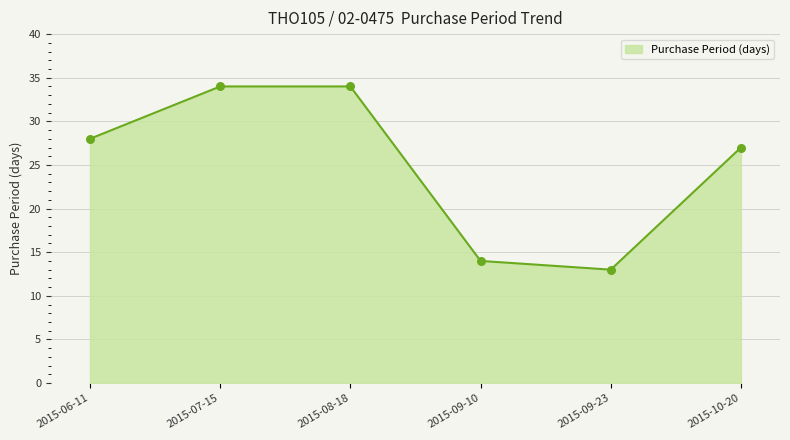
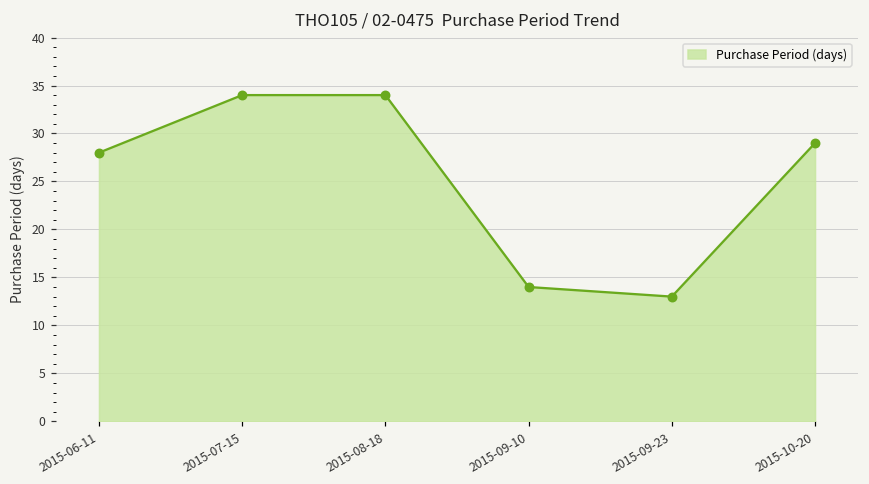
  {
    "2015-06-11": 28,
    "2015-07-15": 34,
    "2015-08-18": 34,
    "2015-09-10": 14,
    "2015-09-23": 13,
-   "2015-10-20": 27
+   "2015-10-20": 29
  }
